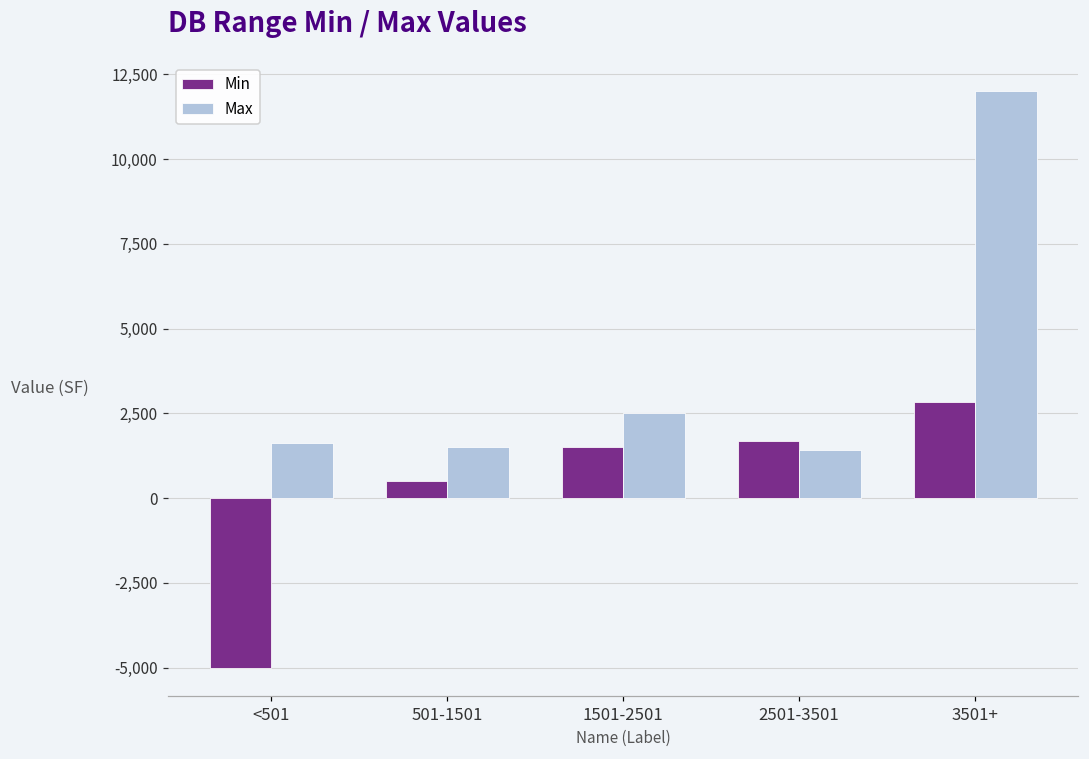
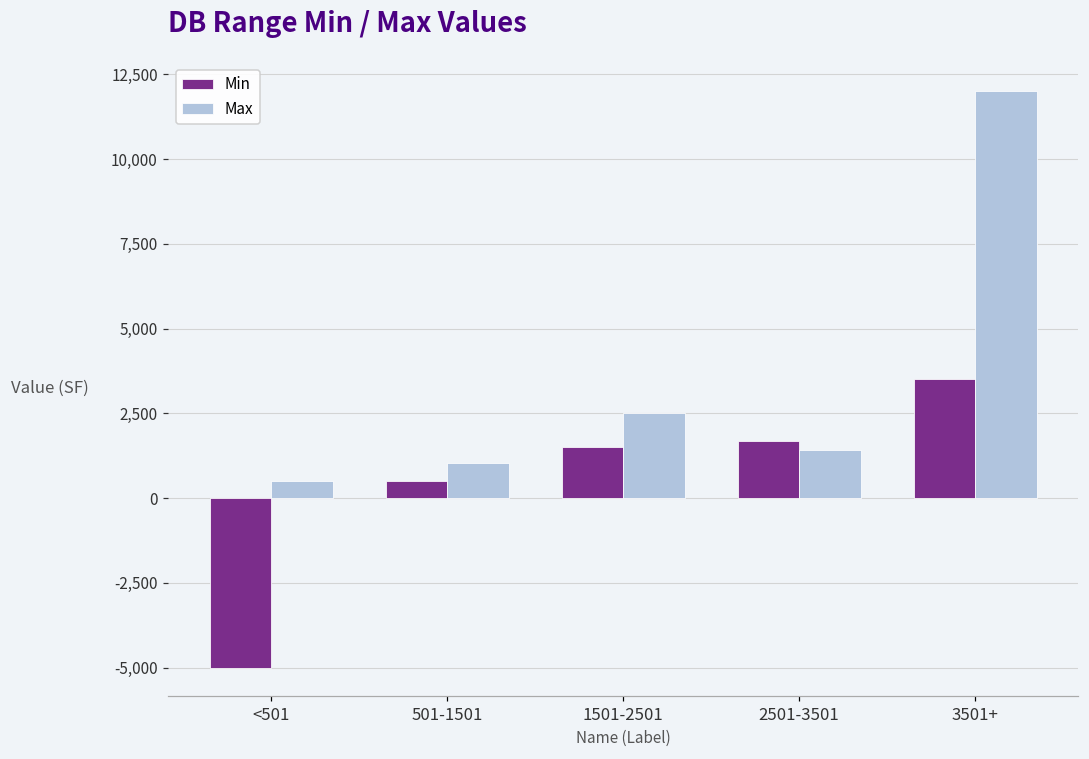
  {
    "Min": {
      "<501": "-5,000",
      "501-1501": "500",
      "1501-2501": "1,500",
      "2501-3501": "1,700",
-     "3501+": "2,800"
+     "3501+": "3,500"
    },
    "Max": {
-     "<501": "1,600",
-     "501-1501": "1,500",
+     "<501": "500",
+     "501-1501": "1,000",
      "1501-2501": "2,500",
      "2501-3501": "1,400",
      "3501+": "12,000"
    }
  }
